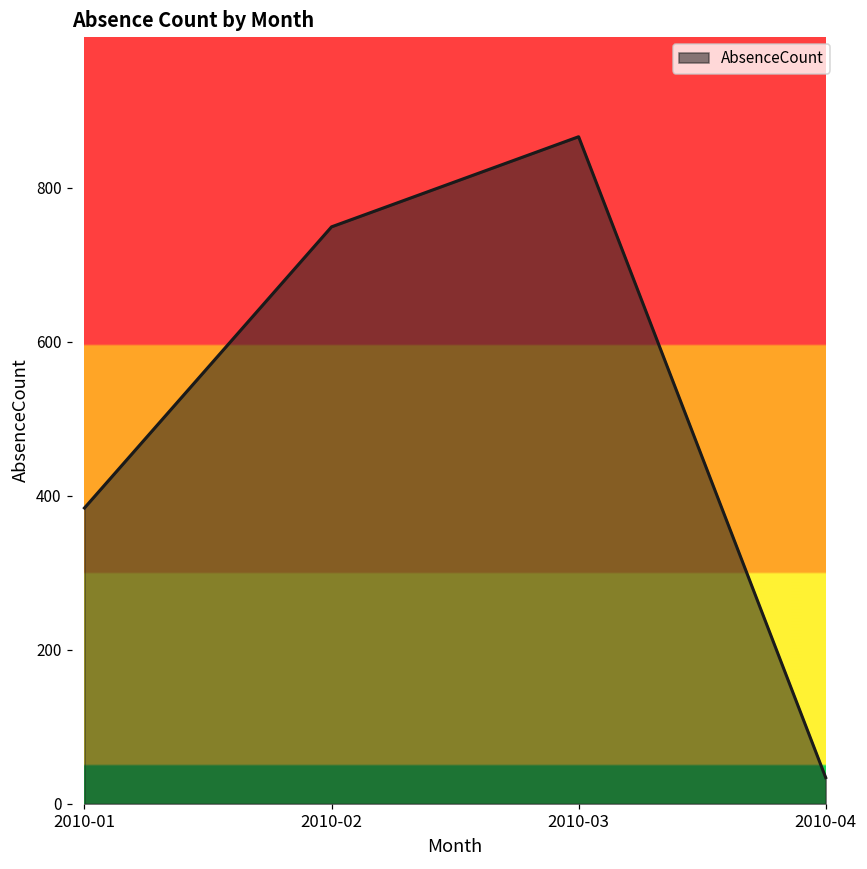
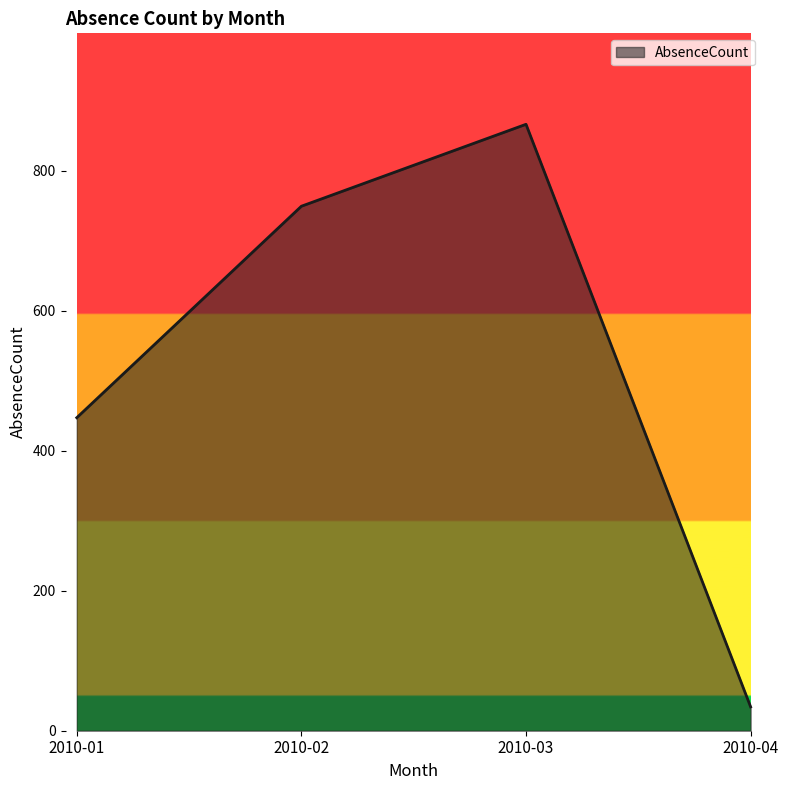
  {
-   "2010-01": 380,
+   "2010-01": 450,
    "2010-02": 750,
    "2010-03": 870,
    "2010-04": 30
  }
